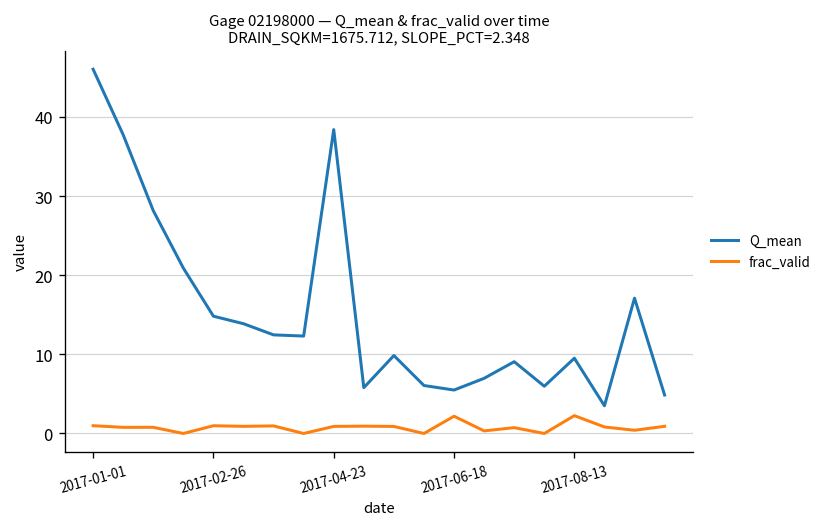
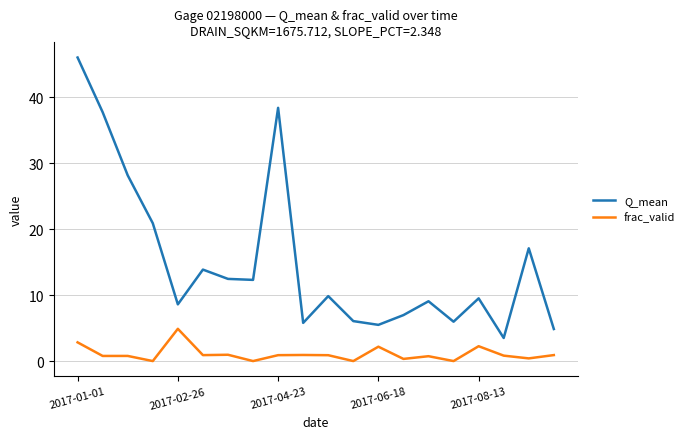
  {
    "Q_mean": {
      "2017-01-01": 46,
-     "2017-02-26": 15,
+     "2017-02-26": 9,
      "2017-04-23": 38,
      "2017-06-18": 5,
      "2017-08-13": 10
    },
    "frac_valid": {
-     "2017-01-01": 1,
-     "2017-02-26": 1,
+     "2017-01-01": 3,
+     "2017-02-26": 5,
      "2017-04-23": 1,
      "2017-06-18": 2,
      "2017-08-13": 2
    }
  }
